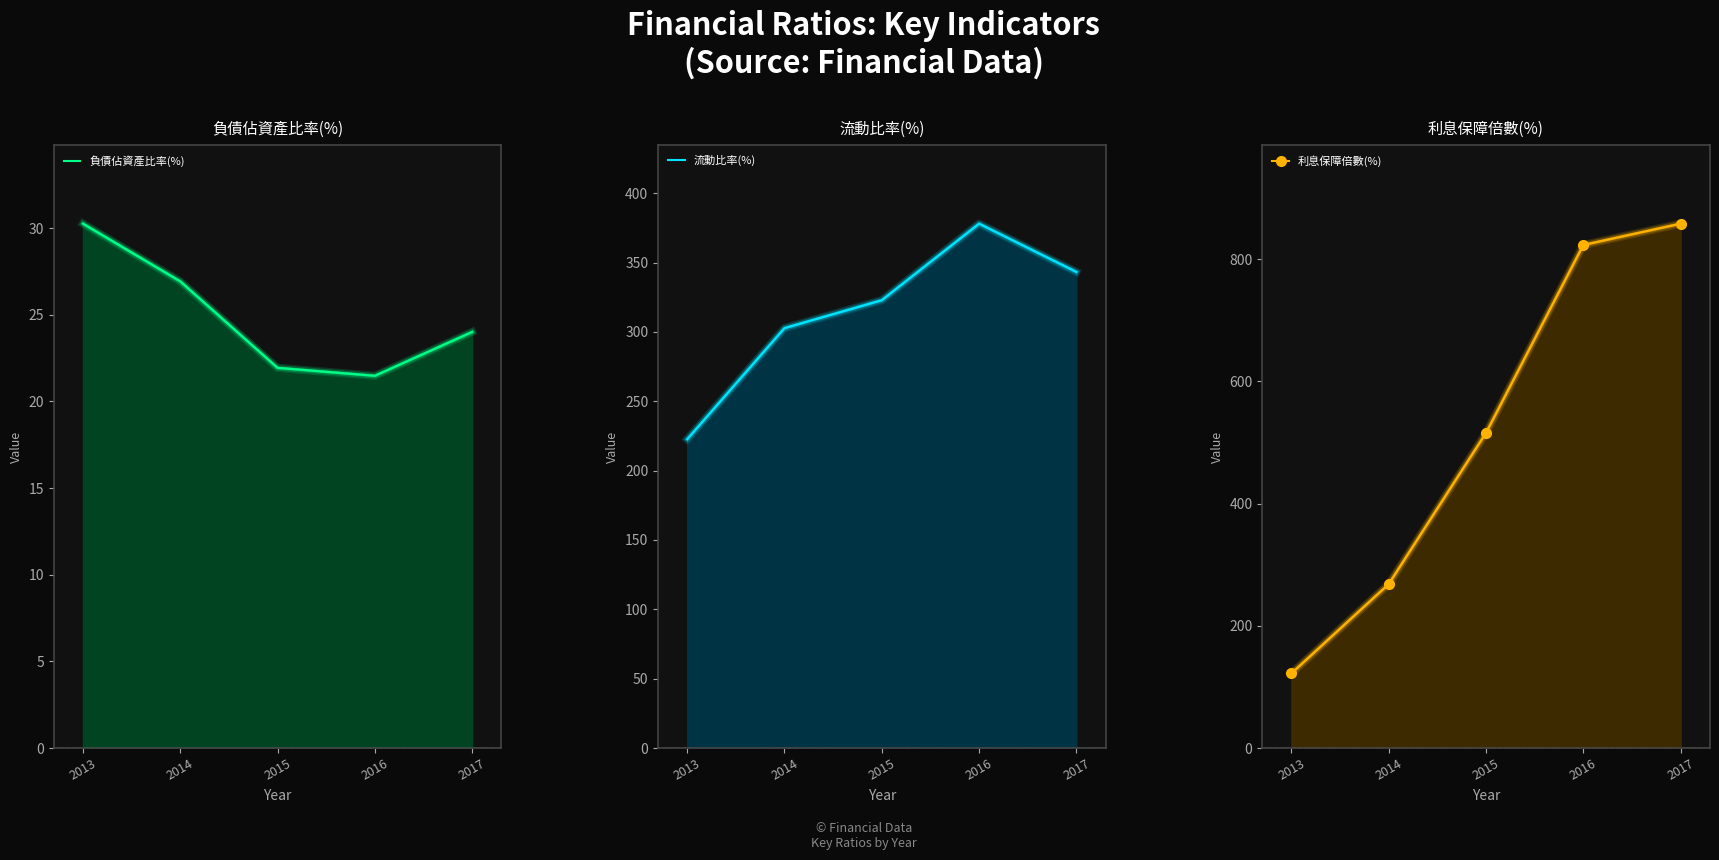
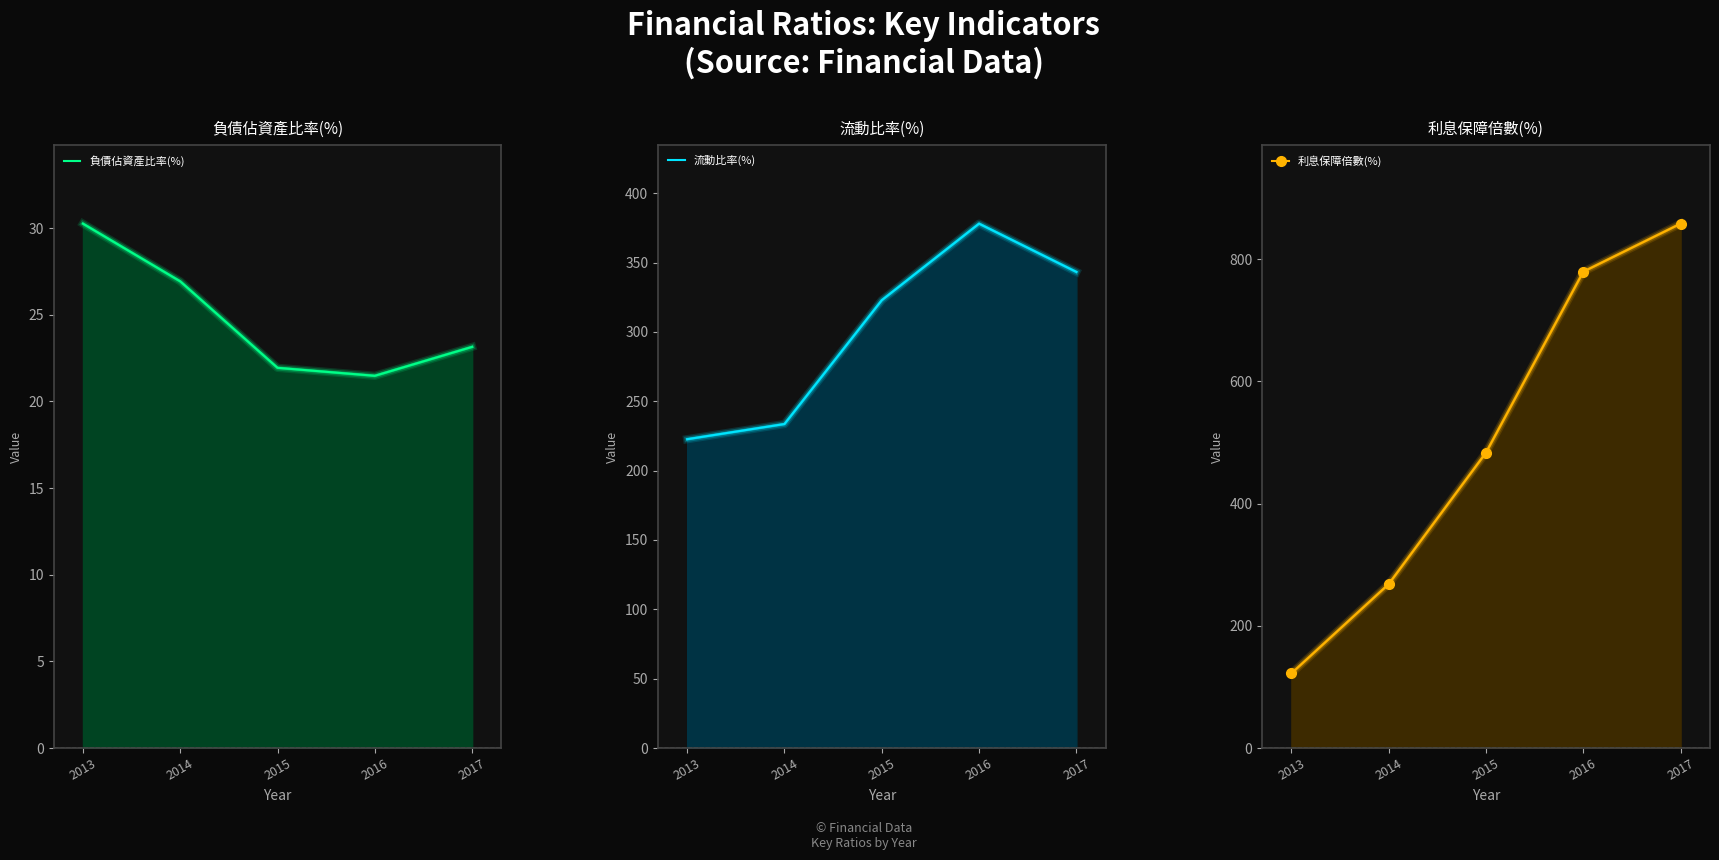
  {
    "負債佔資產比率(%)": {
      "2013": 30.3,
      "2014": 26.9,
      "2015": 21.9,
      "2016": 21.5,
-     "2017": 24.0
+     "2017": 23.2
    },
    "流動比率(%)": {
      "2013": 223,
-     "2014": 303,
+     "2014": 234,
      "2015": 323,
      "2016": 378,
      "2017": 343
    },
    "利息保障倍數(%)": {
      "2013": 120,
      "2014": 270,
-     "2015": 520,
-     "2016": 820,
+     "2015": 480,
+     "2016": 780,
      "2017": 860
    }
  }
